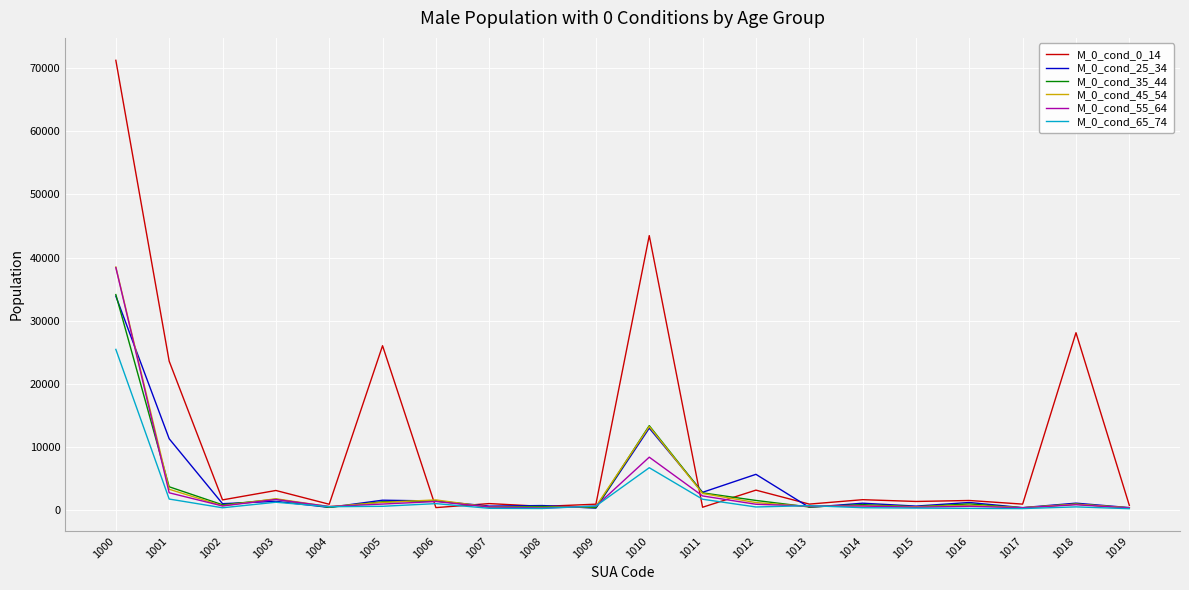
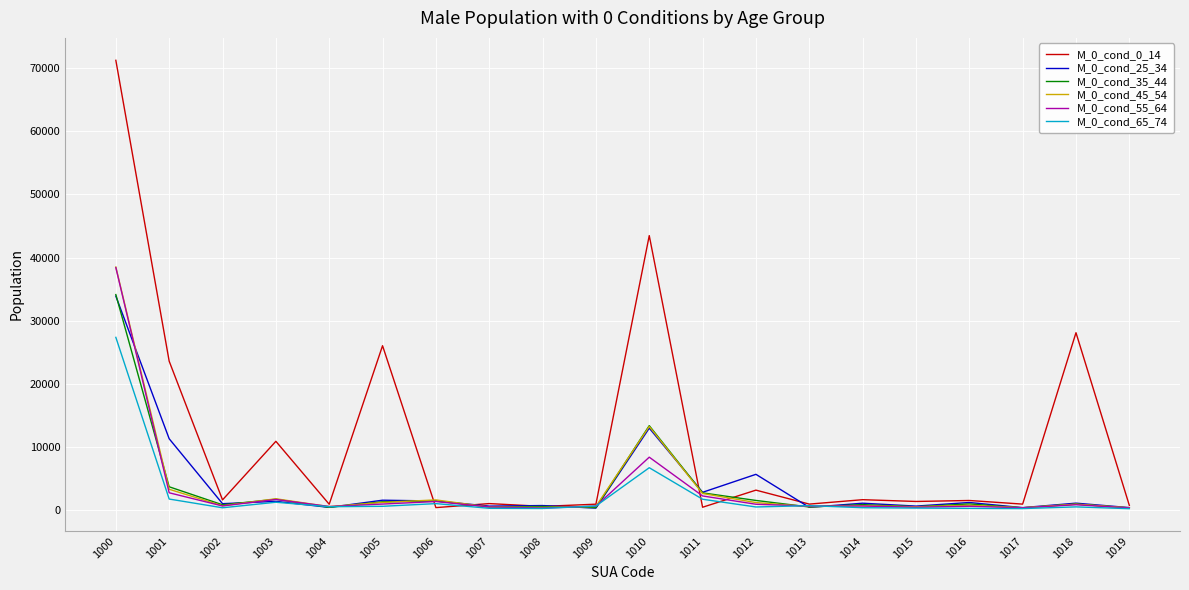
  {
    "M_0_cond_0_14": {
      "1000": 71000,
      "1001": 24000,
      "1002": 2000,
-     "1003": 3000,
+     "1003": 11000,
      "1005": 26000,
      "1006": 0,
      "1010": 43000,
      "1011": 0,
      "1012": 3000,
      "1014": 2000,
      "1015": 1000,
      "1017": 1000,
      "1018": 28000
    },
    "M_0_cond_25_34": {
      "1001": 11000,
      "1012": 6000
    },
    "M_0_cond_55_64": {
      "1001": 3000,
      "1010": 8000
    },
    "M_0_cond_65_74": {
-     "1000": 25000,
+     "1000": 27000,
      "1001": 2000,
      "1010": 7000,
      "1011": 2000,
      "1012": 1000
    }
  }
